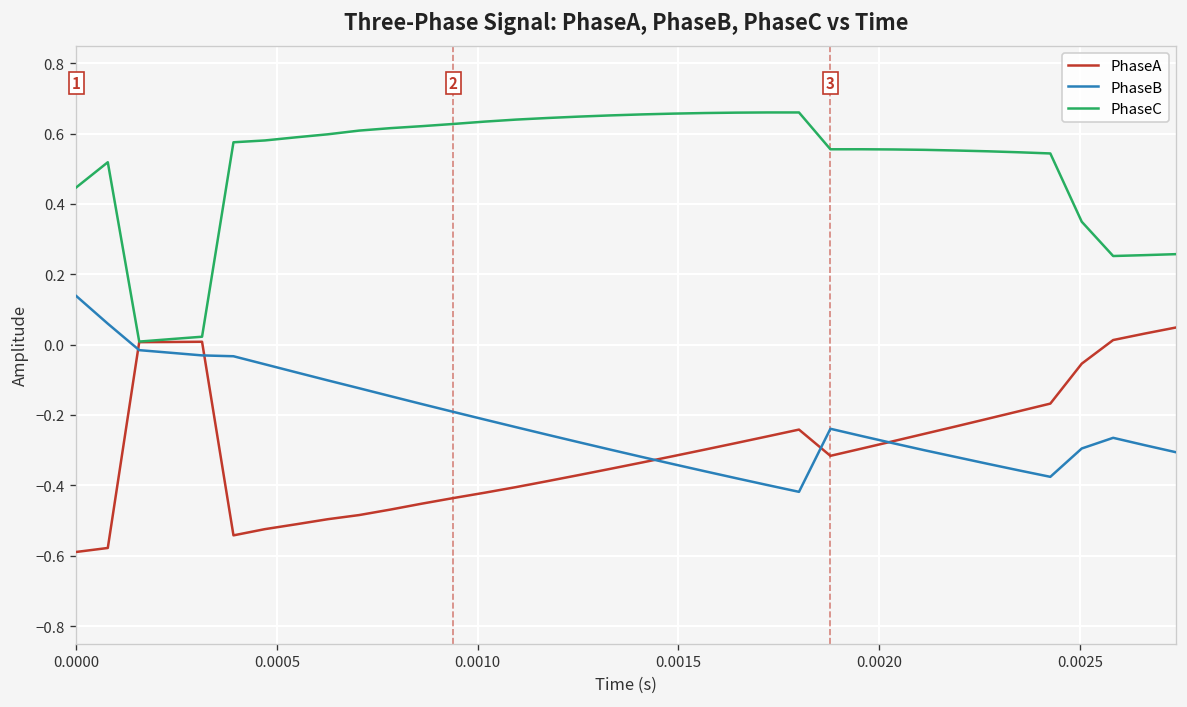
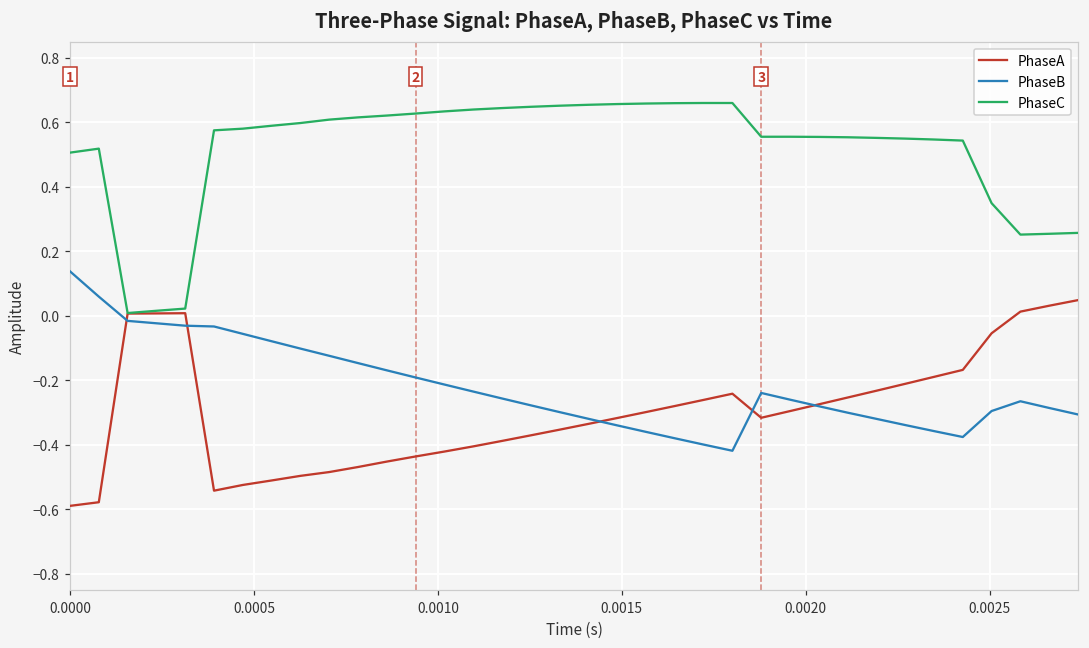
  {
    "PhaseA": {
      "0.0000": -0.59
    },
    "PhaseB": {
      "0.0000": 0.14
    },
    "PhaseC": {
-     "0.0000": 0.45
+     "0.0000": 0.51
    }
  }
